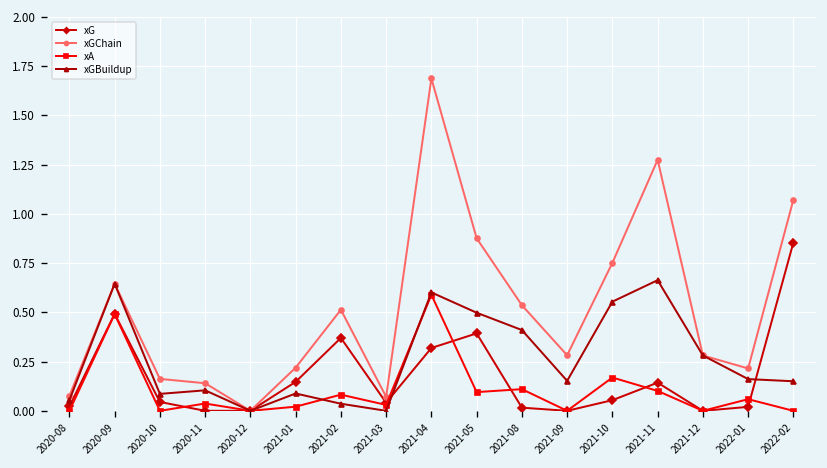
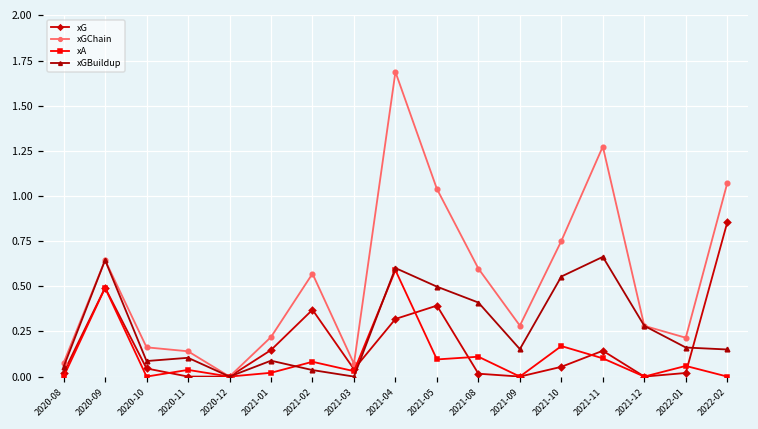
  {
    "xGChain": {
      "2020-08": 0.08,
      "2020-10": 0.16,
      "2020-11": 0.14,
      "2021-01": 0.22,
-     "2021-02": 0.51,
+     "2021-02": 0.57,
      "2021-03": 0.07,
      "2021-04": 1.69,
-     "2021-05": 0.88,
-     "2021-08": 0.54,
+     "2021-05": 1.04,
+     "2021-08": 0.60,
      "2021-09": 0.28,
      "2021-10": 0.75,
      "2021-11": 1.27,
      "2022-01": 0.22,
      "2022-02": 1.07
    }
  }
